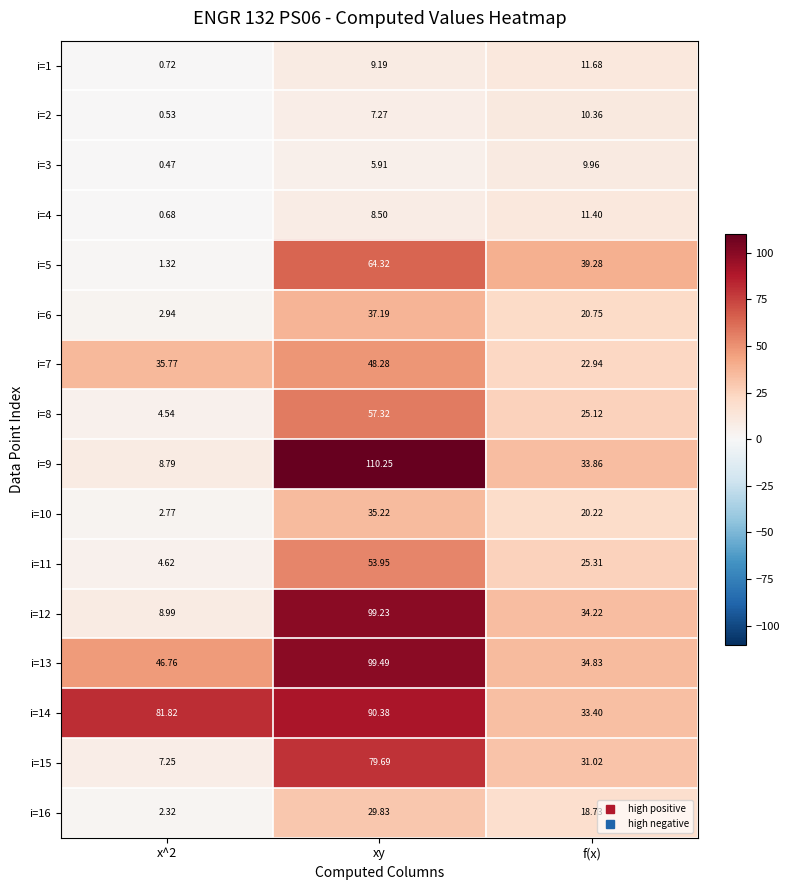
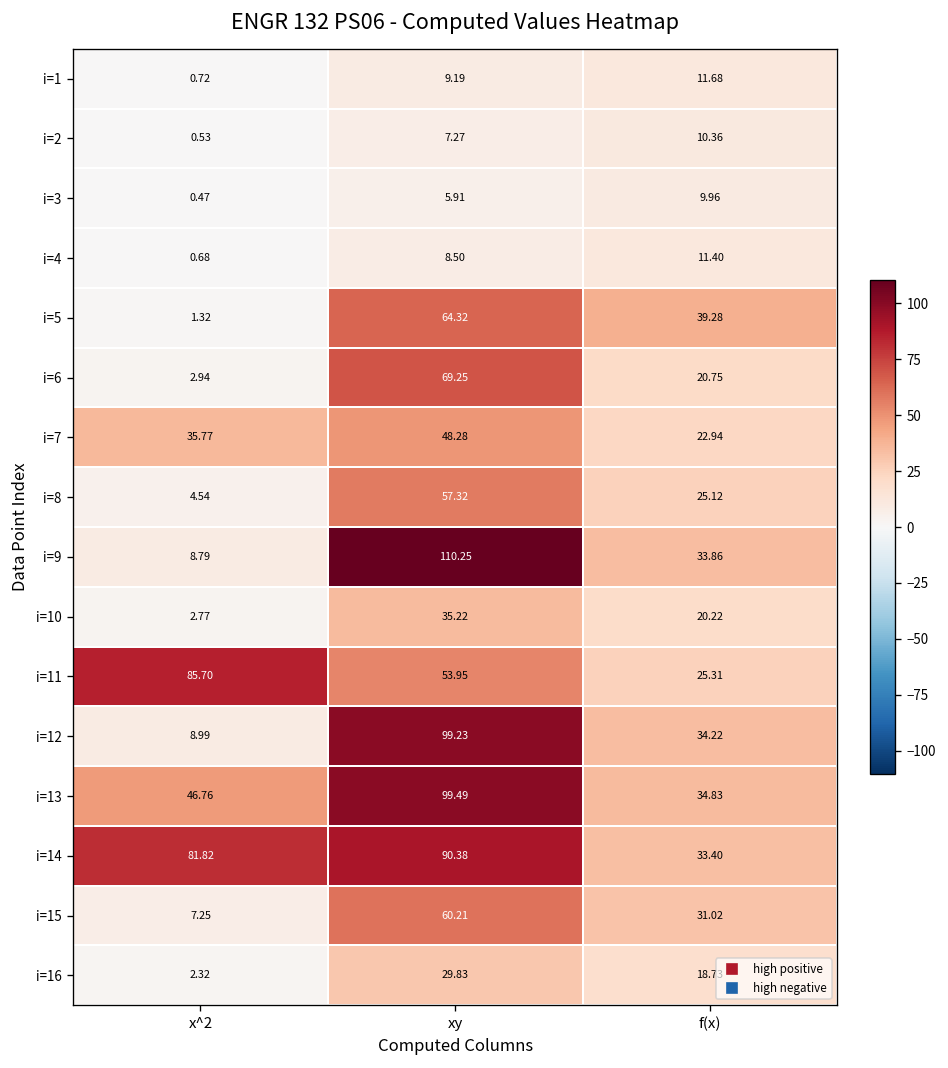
  {
    "i=1": {
      "x^2": 0.72,
      "xy": 9.19,
      "f(x)": 11.68
    },
    "i=2": {
      "x^2": 0.53,
      "xy": 7.27,
      "f(x)": 10.36
    },
    "i=3": {
      "x^2": 0.47,
      "xy": 5.91,
      "f(x)": 9.96
    },
    "i=4": {
      "x^2": 0.68,
      "xy": 8.50,
      "f(x)": 11.40
    },
    "i=5": {
      "x^2": 1.32,
      "xy": 64.32,
      "f(x)": 39.28
    },
    "i=6": {
      "x^2": 2.94,
-     "xy": 37.19,
+     "xy": 69.25,
      "f(x)": 20.75
    },
    "i=7": {
      "x^2": 35.77,
      "xy": 48.28,
      "f(x)": 22.94
    },
    "i=8": {
      "x^2": 4.54,
      "xy": 57.32,
      "f(x)": 25.12
    },
    "i=9": {
      "x^2": 8.79,
      "xy": 110.25,
      "f(x)": 33.86
    },
    "i=10": {
      "x^2": 2.77,
      "xy": 35.22,
      "f(x)": 20.22
    },
    "i=11": {
-     "x^2": 4.62,
+     "x^2": 85.70,
      "xy": 53.95,
      "f(x)": 25.31
    },
    "i=12": {
      "x^2": 8.99,
      "xy": 99.23,
      "f(x)": 34.22
    },
    "i=13": {
      "x^2": 46.76,
      "xy": 99.49,
      "f(x)": 34.83
    },
    "i=14": {
      "x^2": 81.82,
      "xy": 90.38,
      "f(x)": 33.40
    },
    "i=15": {
      "x^2": 7.25,
-     "xy": 79.69,
+     "xy": 60.21,
      "f(x)": 31.02
    },
    "i=16": {
      "x^2": 2.32,
      "xy": 29.83
    }
  }
